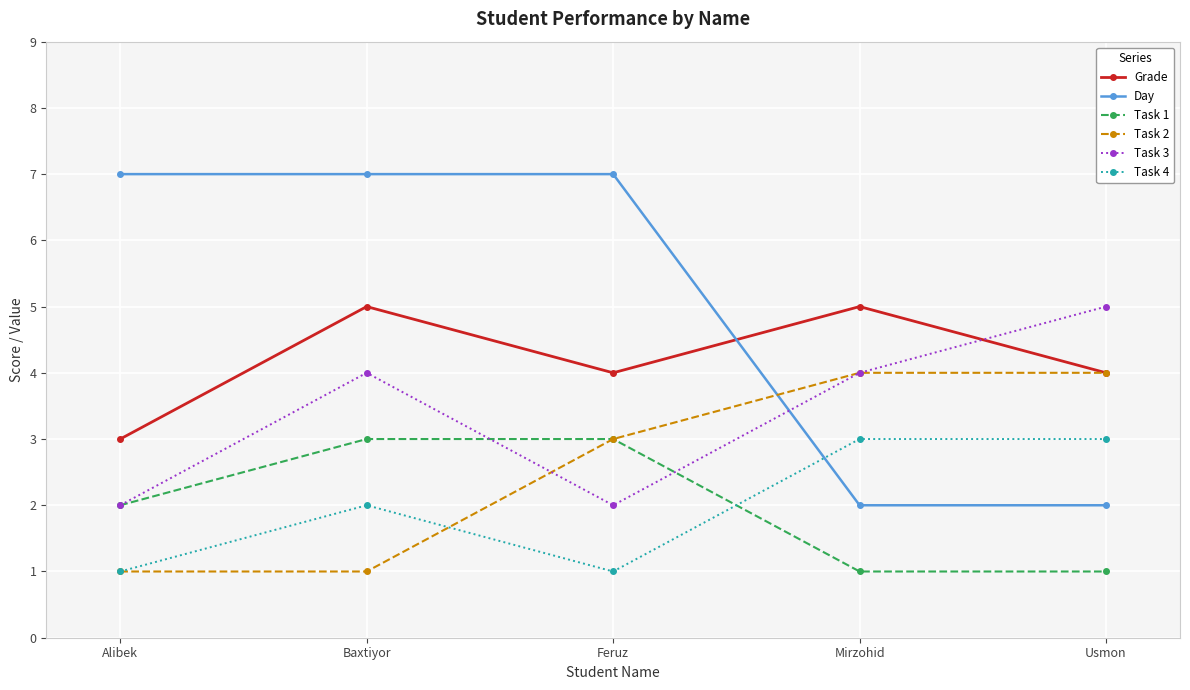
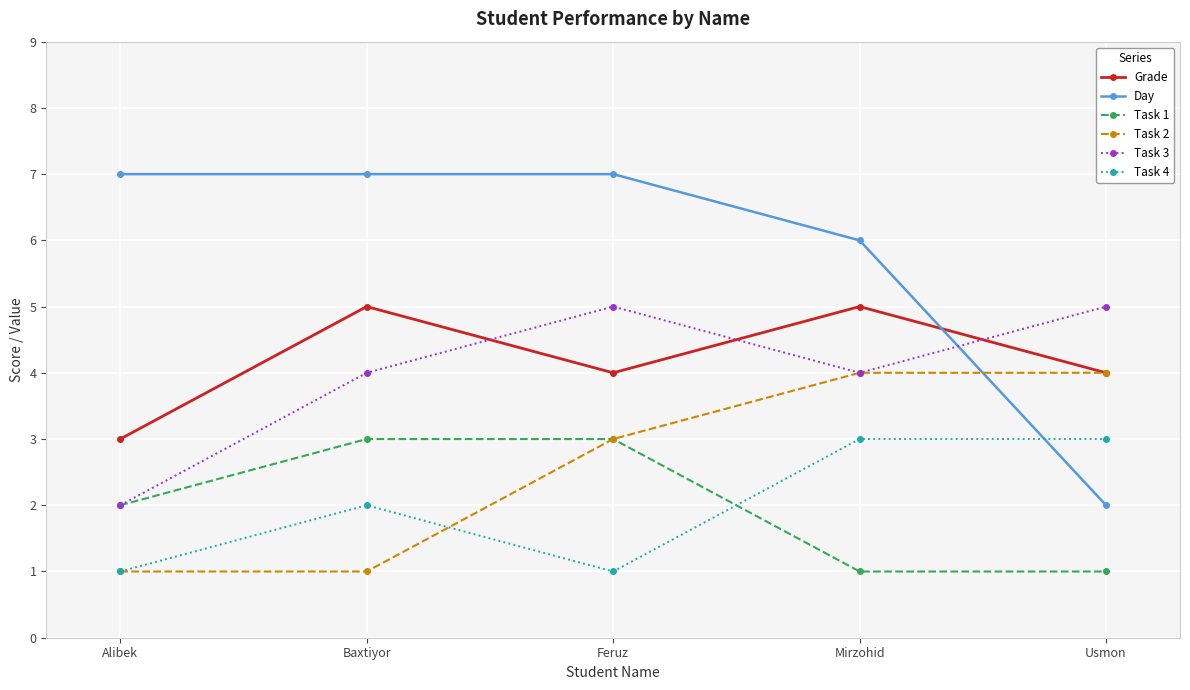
  {
    "Grade": {
      "Alibek": 3,
      "Baxtiyor": 5,
      "Feruz": 4,
      "Mirzohid": 5
    },
    "Day": {
      "Alibek": 7,
      "Baxtiyor": 7,
      "Feruz": 7,
-     "Mirzohid": 2,
+     "Mirzohid": 6,
      "Usmon": 2
    },
    "Task 1": {
      "Baxtiyor": 3,
      "Mirzohid": 1,
      "Usmon": 1
    },
    "Task 2": {
      "Baxtiyor": 1
    },
    "Task 3": {
      "Baxtiyor": 4,
-     "Feruz": 2,
+     "Feruz": 5,
      "Usmon": 5
    },
    "Task 4": {
      "Baxtiyor": 2,
      "Feruz": 1,
      "Mirzohid": 3,
      "Usmon": 3
    }
  }
